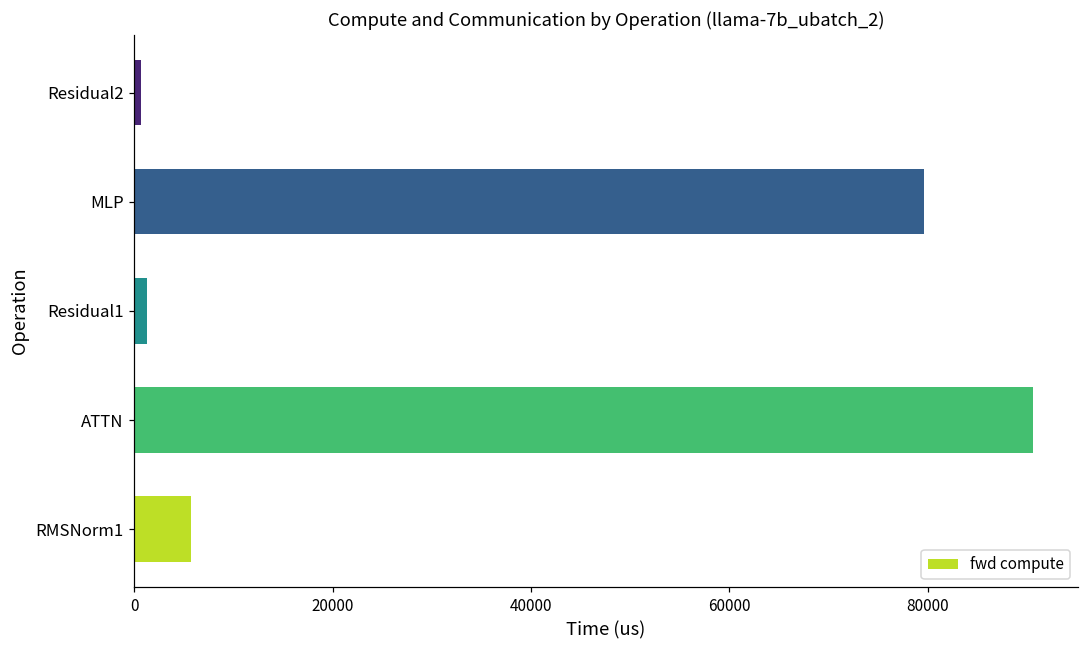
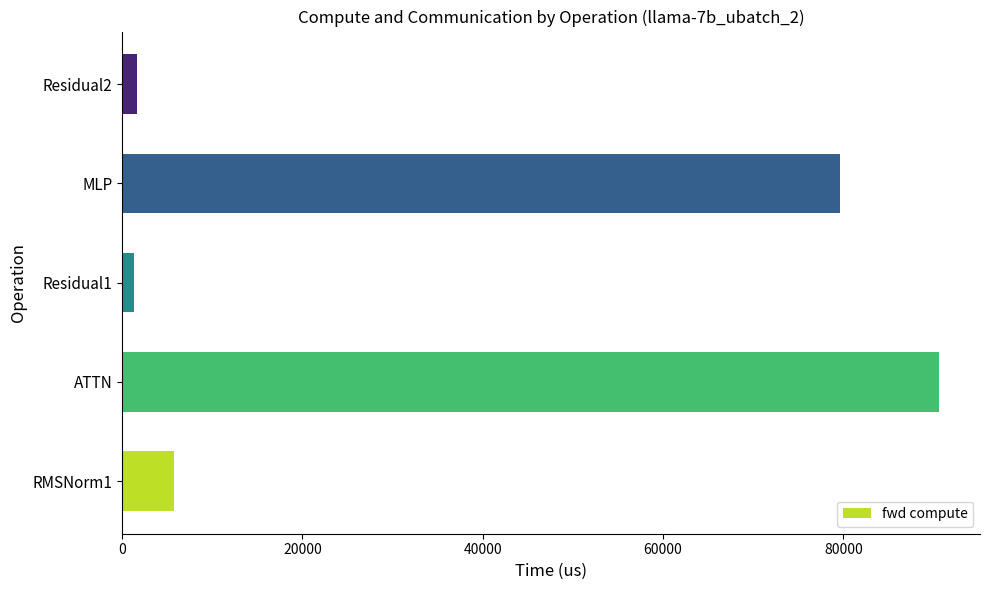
  {
-   "Residual2": 1000,
+   "Residual2": 2000,
    "MLP": 80000,
    "Residual1": 1000,
    "ATTN": 91000,
    "RMSNorm1": 6000
  }
